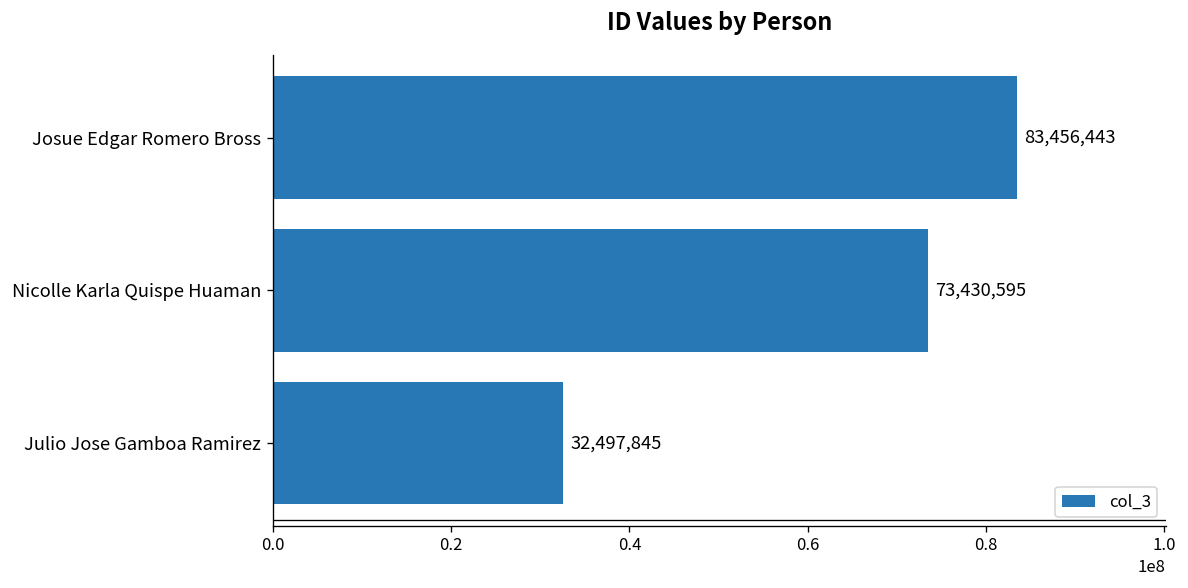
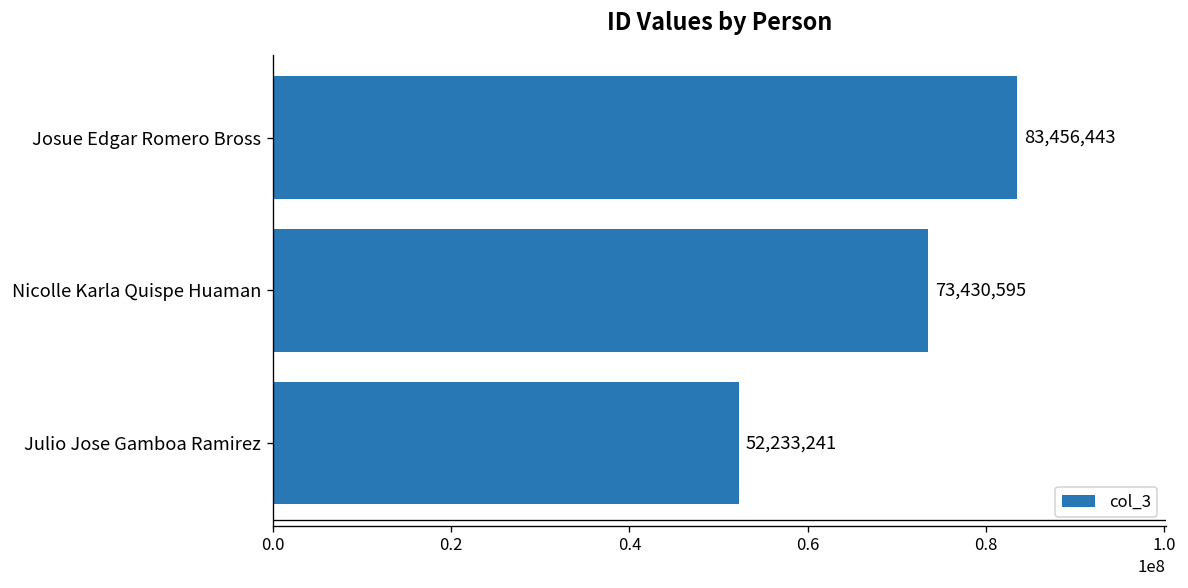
  {
    "Josue Edgar Romero Bross": "83,456,443",
    "Nicolle Karla Quispe Huaman": "73,430,595",
-   "Julio Jose Gamboa Ramirez": "32,497,845"
+   "Julio Jose Gamboa Ramirez": "52,233,241"
  }
